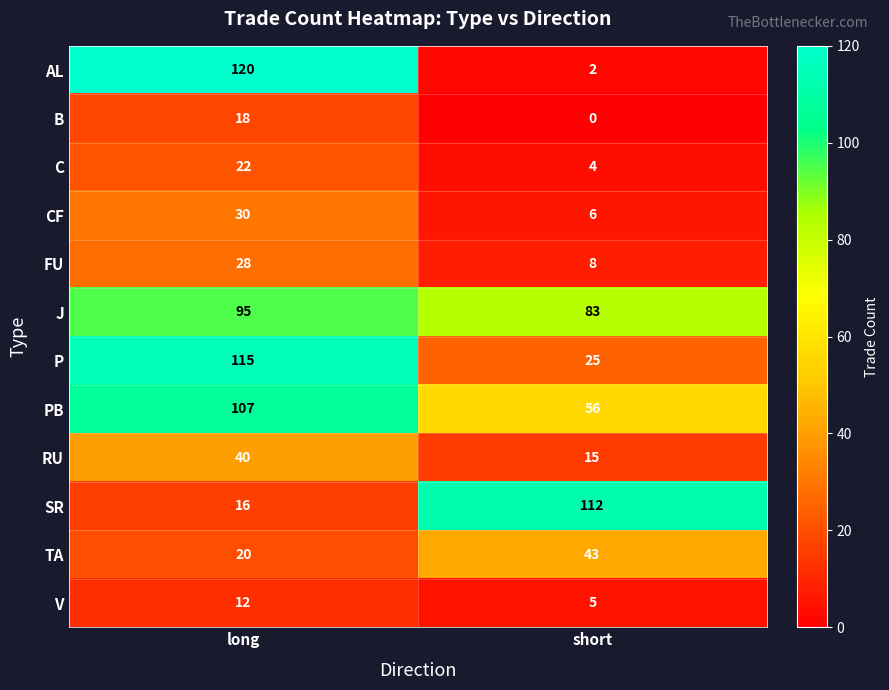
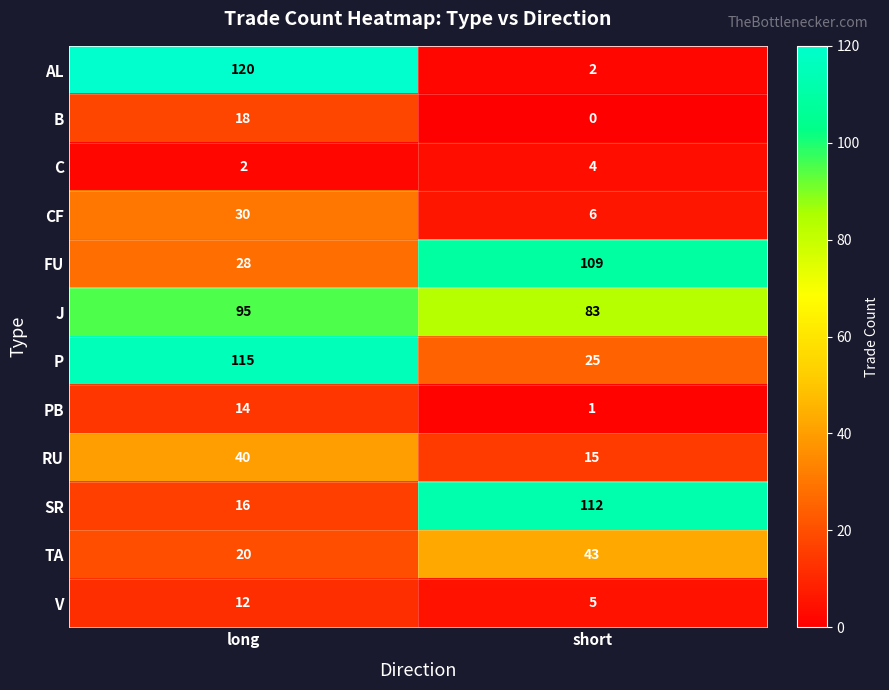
  {
    "AL": {
      "long": 120,
      "short": 2
    },
    "B": {
      "long": 18,
      "short": 0
    },
    "C": {
-     "long": 22,
+     "long": 2,
      "short": 4
    },
    "CF": {
      "long": 30,
      "short": 6
    },
    "FU": {
      "long": 28,
-     "short": 8
+     "short": 109
    },
    "J": {
      "long": 95,
      "short": 83
    },
    "P": {
      "long": 115,
      "short": 25
    },
    "PB": {
-     "long": 107,
-     "short": 56
+     "long": 14,
+     "short": 1
    },
    "RU": {
      "long": 40,
      "short": 15
    },
    "SR": {
      "long": 16,
      "short": 112
    },
    "TA": {
      "long": 20,
      "short": 43
    },
    "V": {
      "long": 12,
      "short": 5
    }
  }
